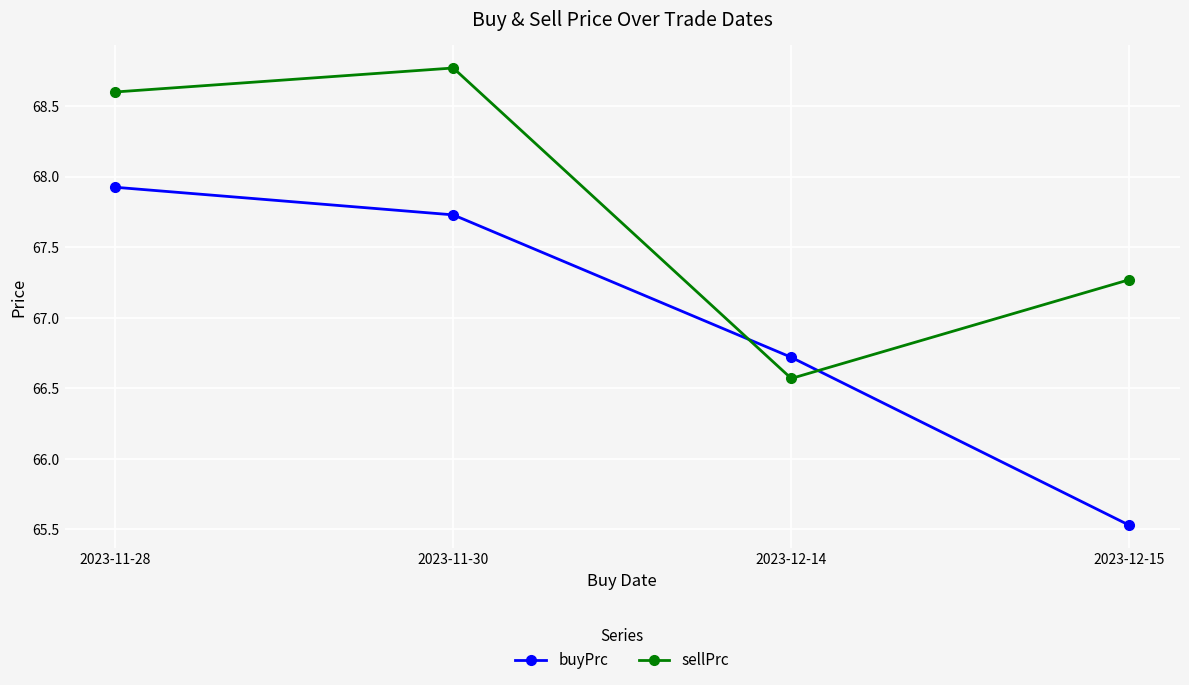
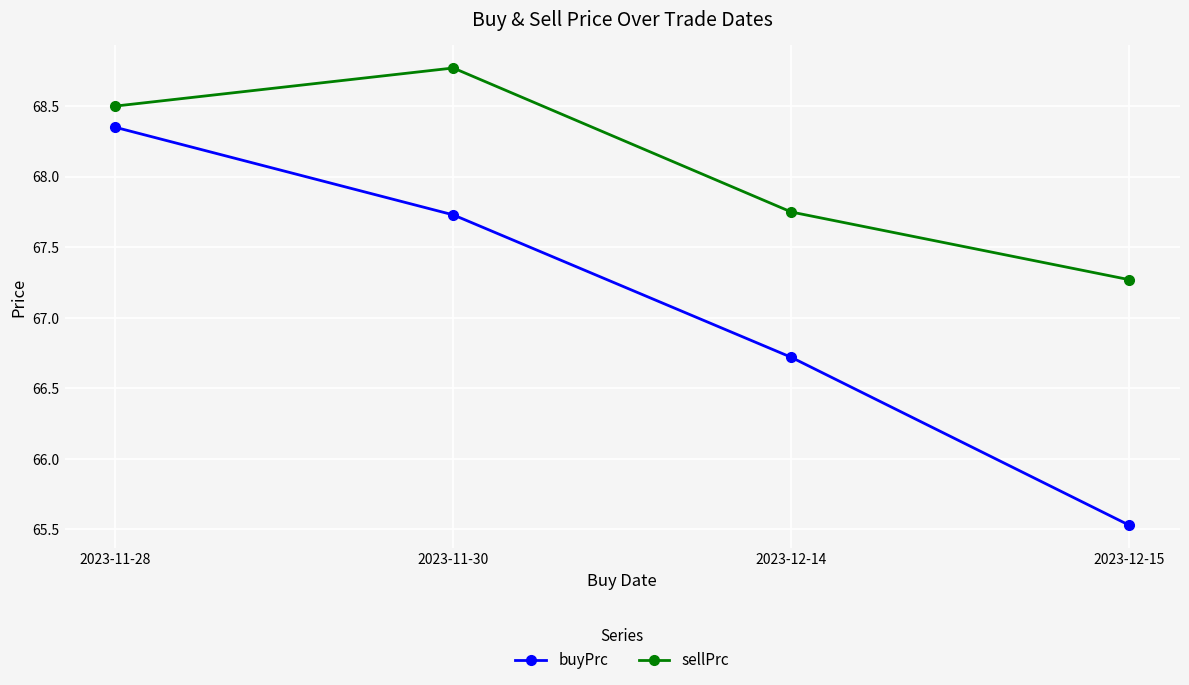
  {
    "buyPrc": {
-     "2023-11-28": 67.92,
+     "2023-11-28": 68.35,
      "2023-11-30": 67.73,
      "2023-12-14": 66.72,
      "2023-12-15": 65.53
    },
    "sellPrc": {
-     "2023-11-28": 68.6,
+     "2023-11-28": 68.5,
      "2023-11-30": 68.77,
-     "2023-12-14": 66.57,
+     "2023-12-14": 67.75,
      "2023-12-15": 67.27
    }
  }
